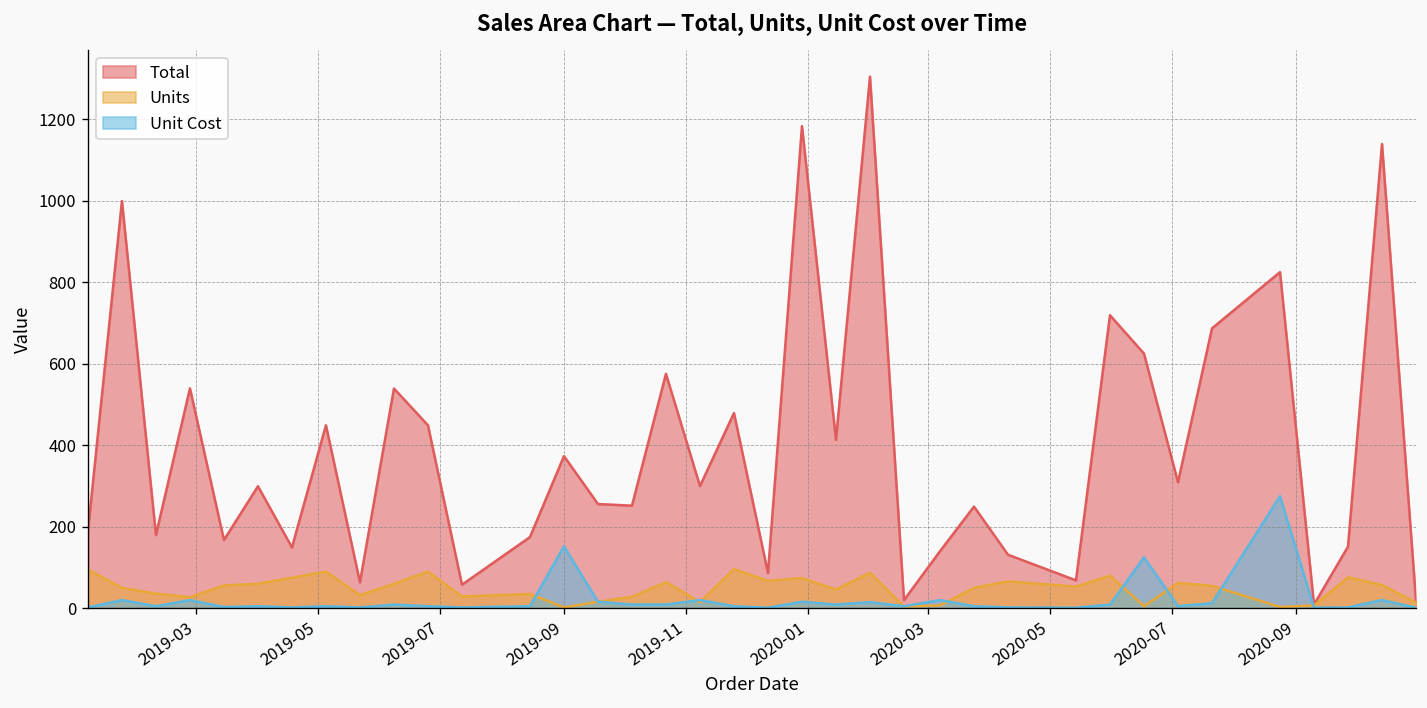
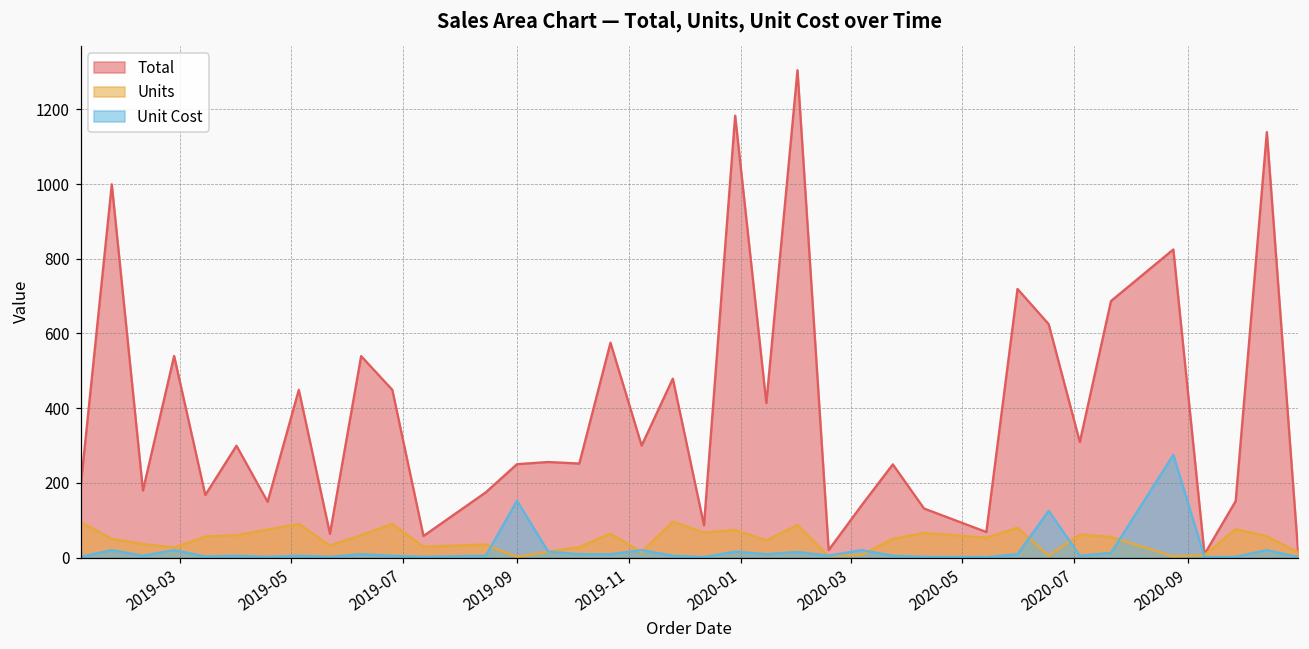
  {
    "Total": {
-     "2019-09": 370
+     "2019-09": 250
    },
    "Units": {
      "2019-09": 0
    },
    "Unit Cost": {
      "2019-09": 150
    }
  }
